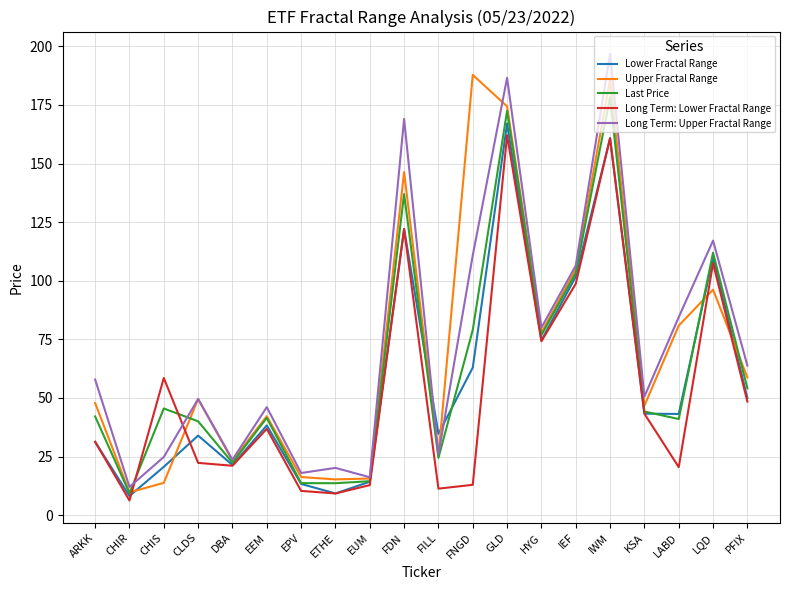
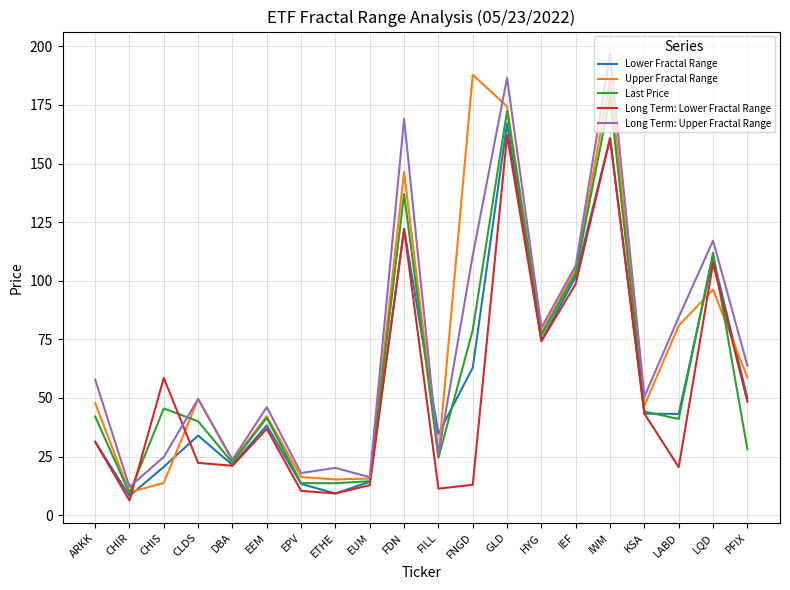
  {
    "Lower Fractal Range": {
      "CHIR": 8,
      "CHIS": 21,
      "CLDS": 34,
      "EEM": 38,
      "FILL": 35,
      "FNGD": 63,
      "GLD": 167,
      "IEF": 102,
      "LABD": 43,
      "LQD": 110,
      "PFIX": 50
    },
    "Upper Fractal Range": {
      "ARKK": 48,
      "CHIS": 14,
      "EPV": 16,
      "ETHE": 15,
      "FDN": 146,
      "FNGD": 188,
      "GLD": 174,
      "IEF": 105,
      "KSA": 47,
      "LABD": 81,
      "LQD": 96,
      "PFIX": 59
    },
    "Last Price": {
      "ARKK": 42,
      "CHIS": 46,
      "CLDS": 40,
      "ETHE": 14,
      "FDN": 137,
      "FNGD": 79,
      "GLD": 172,
      "IEF": 103,
      "LABD": 41,
      "LQD": 112,
-     "PFIX": 54
+     "PFIX": 28
    },
    "Long Term: Lower Fractal Range": {
      "CHIR": 6,
      "CHIS": 59,
      "CLDS": 22,
      "EEM": 37,
      "EPV": 10,
      "EUM": 13,
      "FILL": 11,
      "FNGD": 13,
      "GLD": 162,
      "IEF": 99,
      "LABD": 21,
      "LQD": 107,
      "PFIX": 48
    },
    "Long Term: Upper Fractal Range": {
      "ARKK": 58,
      "CHIR": 12,
      "CHIS": 25,
      "EEM": 46,
      "EPV": 18,
      "ETHE": 20,
      "FDN": 169,
      "FNGD": 111,
      "GLD": 187,
      "HYG": 80,
      "IEF": 106,
      "KSA": 51,
      "LABD": 84,
      "LQD": 117,
      "PFIX": 64
    }
  }
